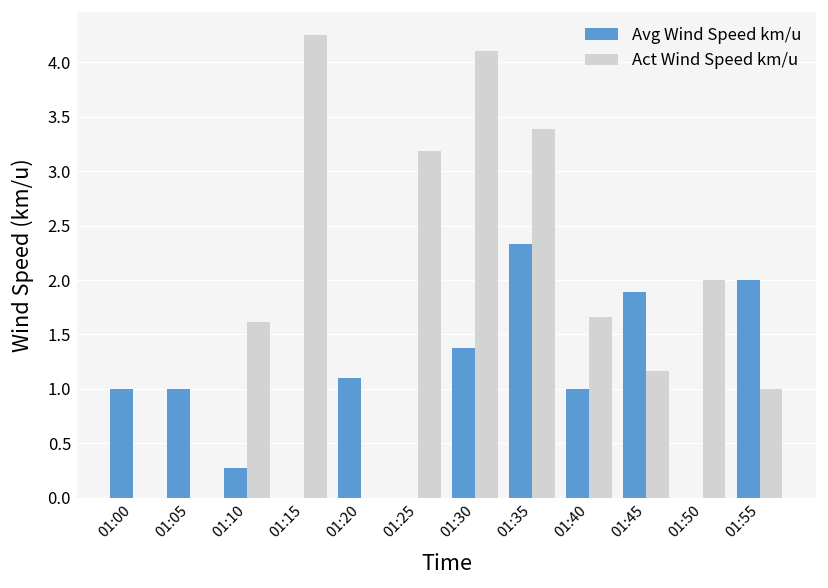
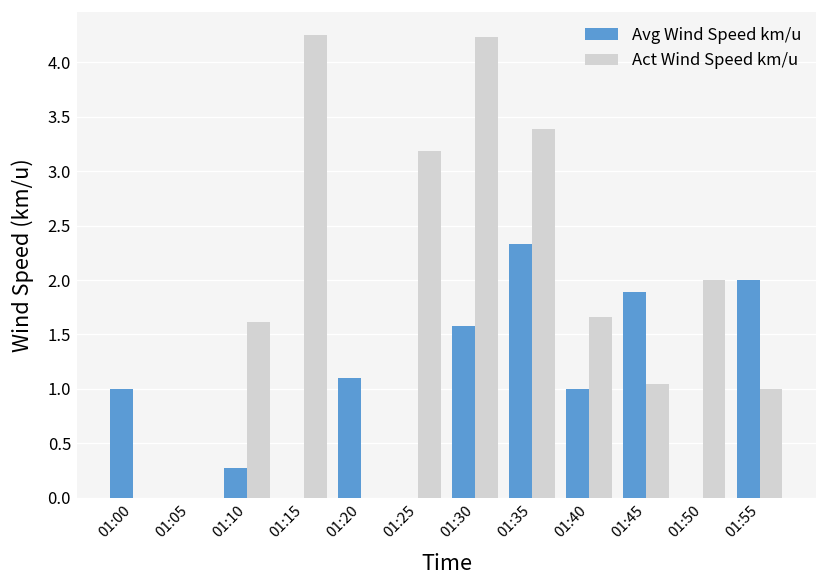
  {
    "Avg Wind Speed km/u": {
      "01:00": 1.0,
-     "01:05": 1,
+     "01:05": 0,
      "01:10": 0.3,
      "01:15": 0.0,
      "01:20": 1.1,
      "01:25": 0.0,
-     "01:30": 1.4,
+     "01:30": 1.6,
      "01:35": 2.3,
      "01:40": 1.0,
      "01:45": 1.9,
      "01:50": 0.0,
      "01:55": 2.0
    },
    "Act Wind Speed km/u": {
      "01:00": 0.0,
      "01:05": 0.0,
      "01:10": 1.6,
      "01:15": 4.3,
      "01:20": 0.0,
      "01:25": 3.2,
-     "01:30": 4.1,
+     "01:30": 4.2,
      "01:35": 3.4,
      "01:40": 1.7,
-     "01:45": 1.2,
+     "01:45": 1.0,
      "01:50": 2.0,
      "01:55": 1.0
    }
  }
